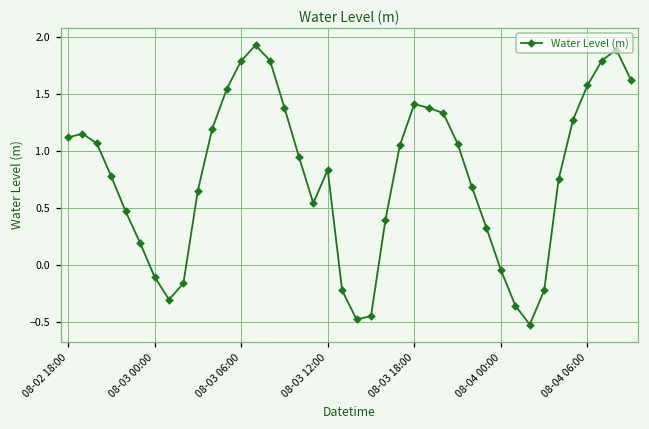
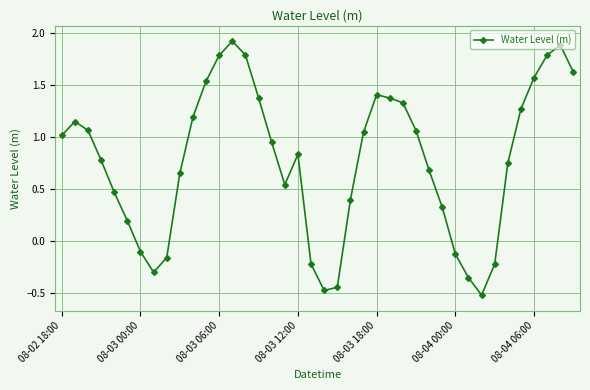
  {
-   "08-02 18:00": 1.12,
+   "08-02 18:00": 1.02,
    "08-03 00:00": -0.10,
    "08-03 06:00": 1.79,
    "08-03 12:00": 0.83,
    "08-03 18:00": 1.41,
-   "08-04 00:00": -0.04,
+   "08-04 00:00": -0.12,
    "08-04 06:00": 1.57
  }
